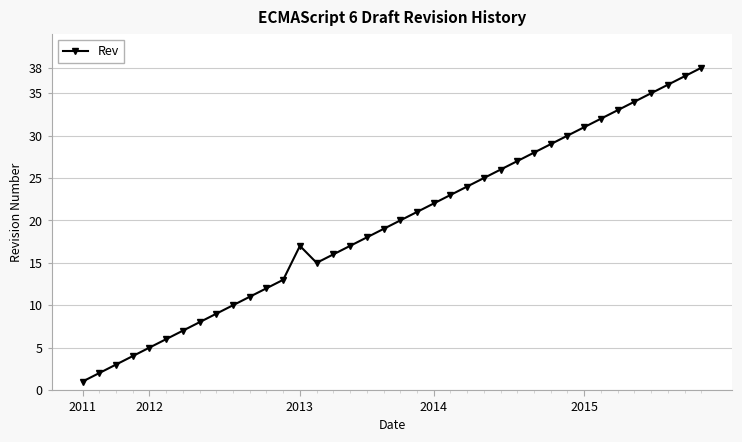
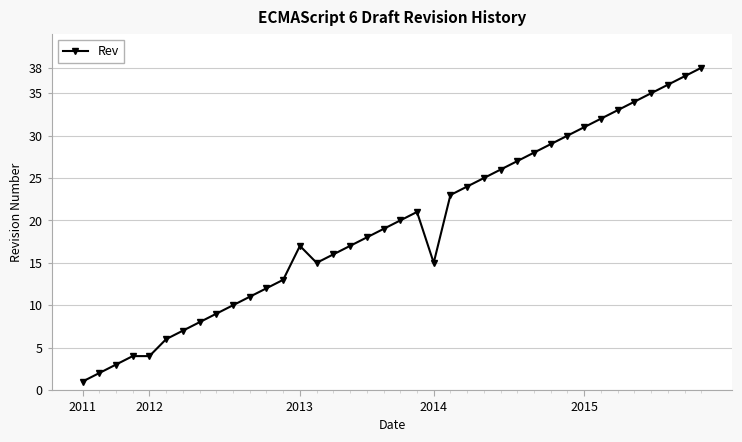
  {
    "2011": 1,
-   "2012": 5,
+   "2012": 4,
    "2013": 17,
-   "2014": 22,
+   "2014": 15,
    "2015": 31
  }
